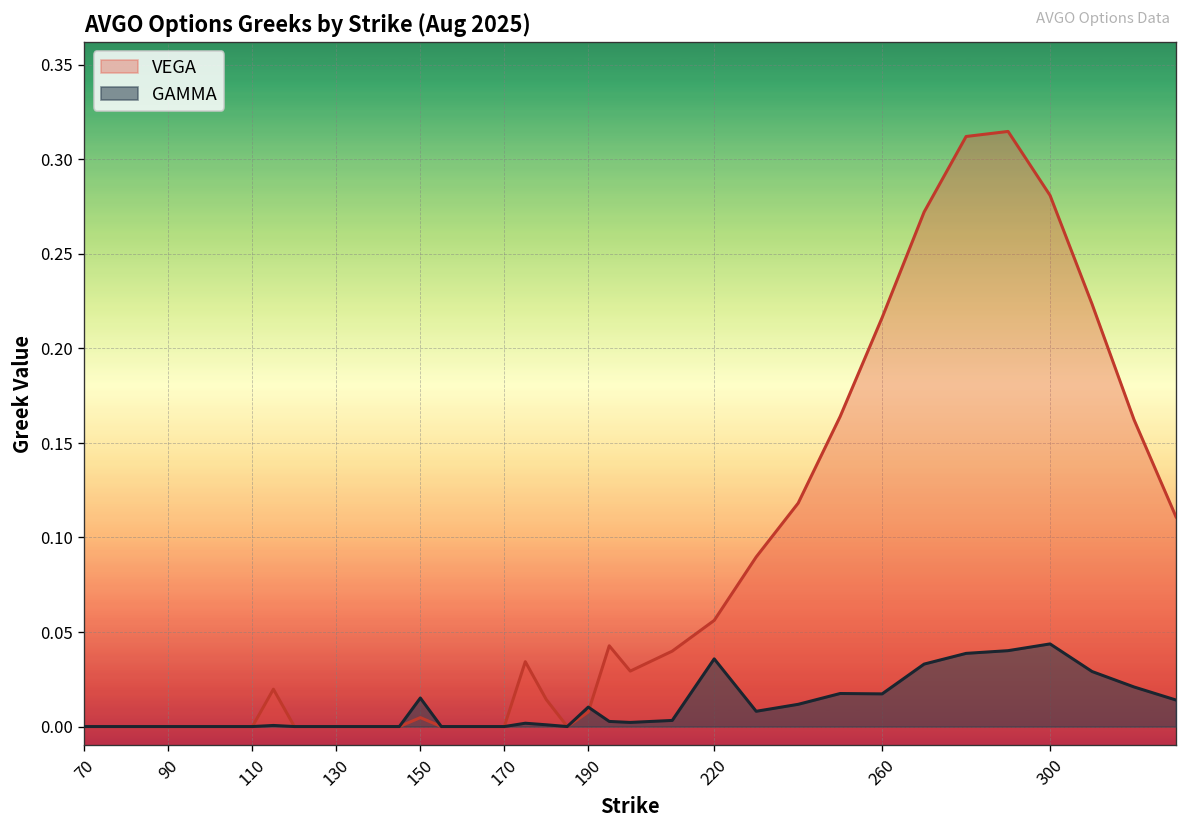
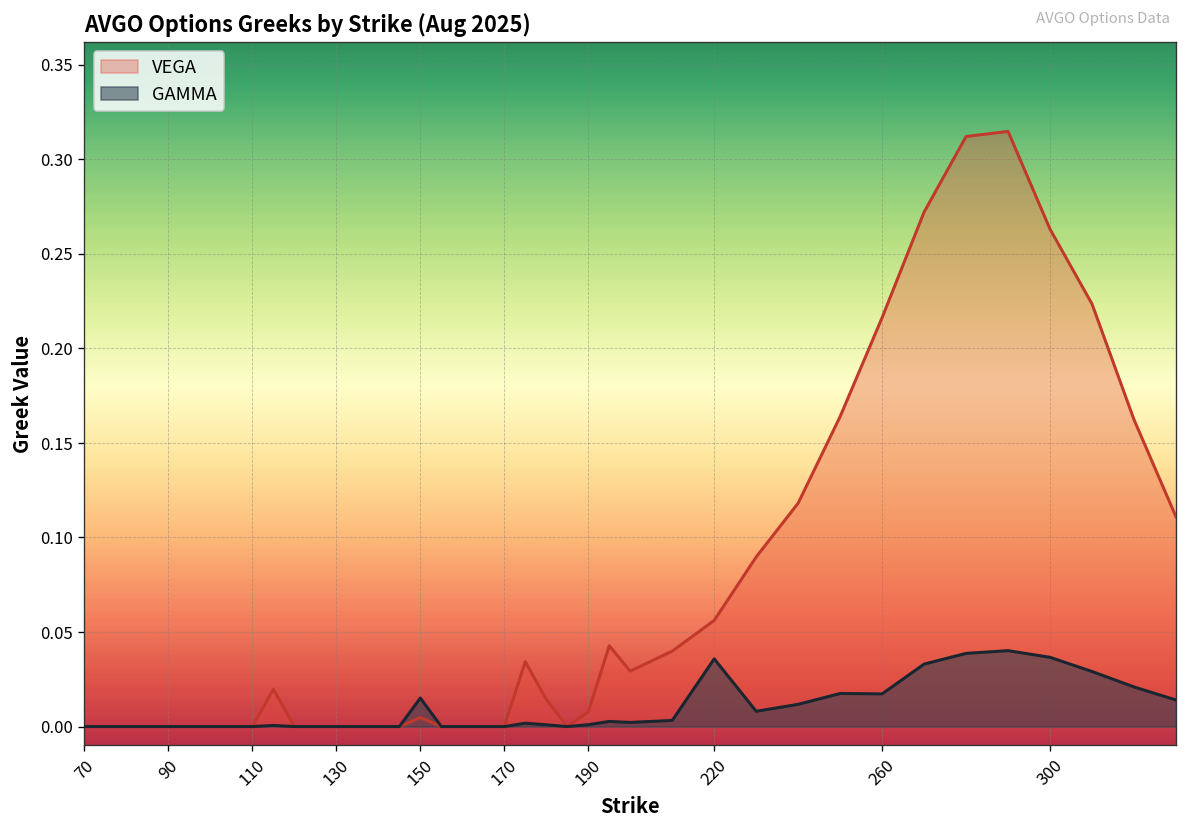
  {
    "VEGA": {
      "150": 0.005,
      "190": 0.008,
      "220": 0.056,
      "260": 0.216,
-     "300": 0.281
+     "300": 0.263
    },
    "GAMMA": {
      "150": 0.015,
-     "190": 0.010,
+     "190": 0.001,
      "220": 0.036,
      "260": 0.017,
-     "300": 0.044
+     "300": 0.037
    }
  }
